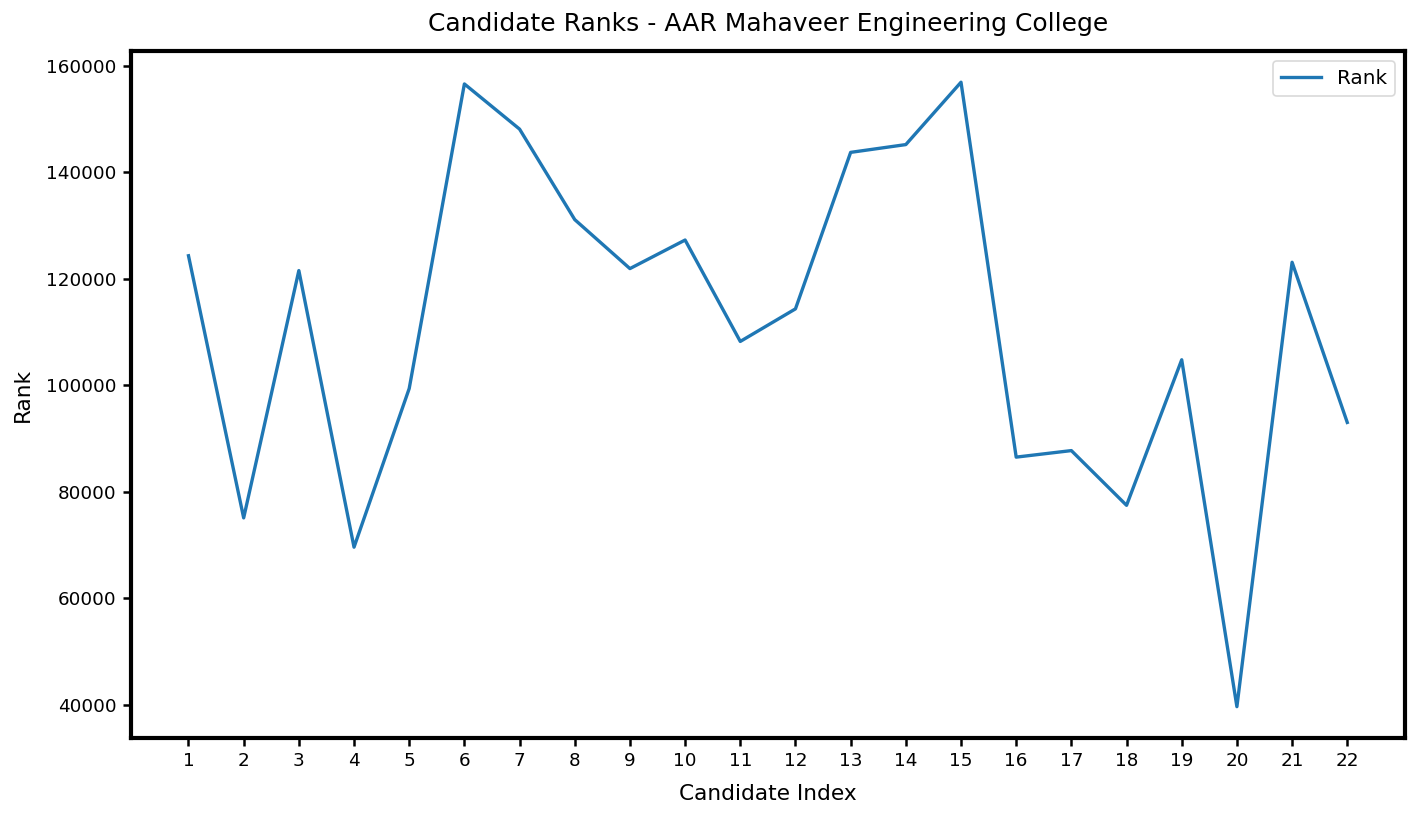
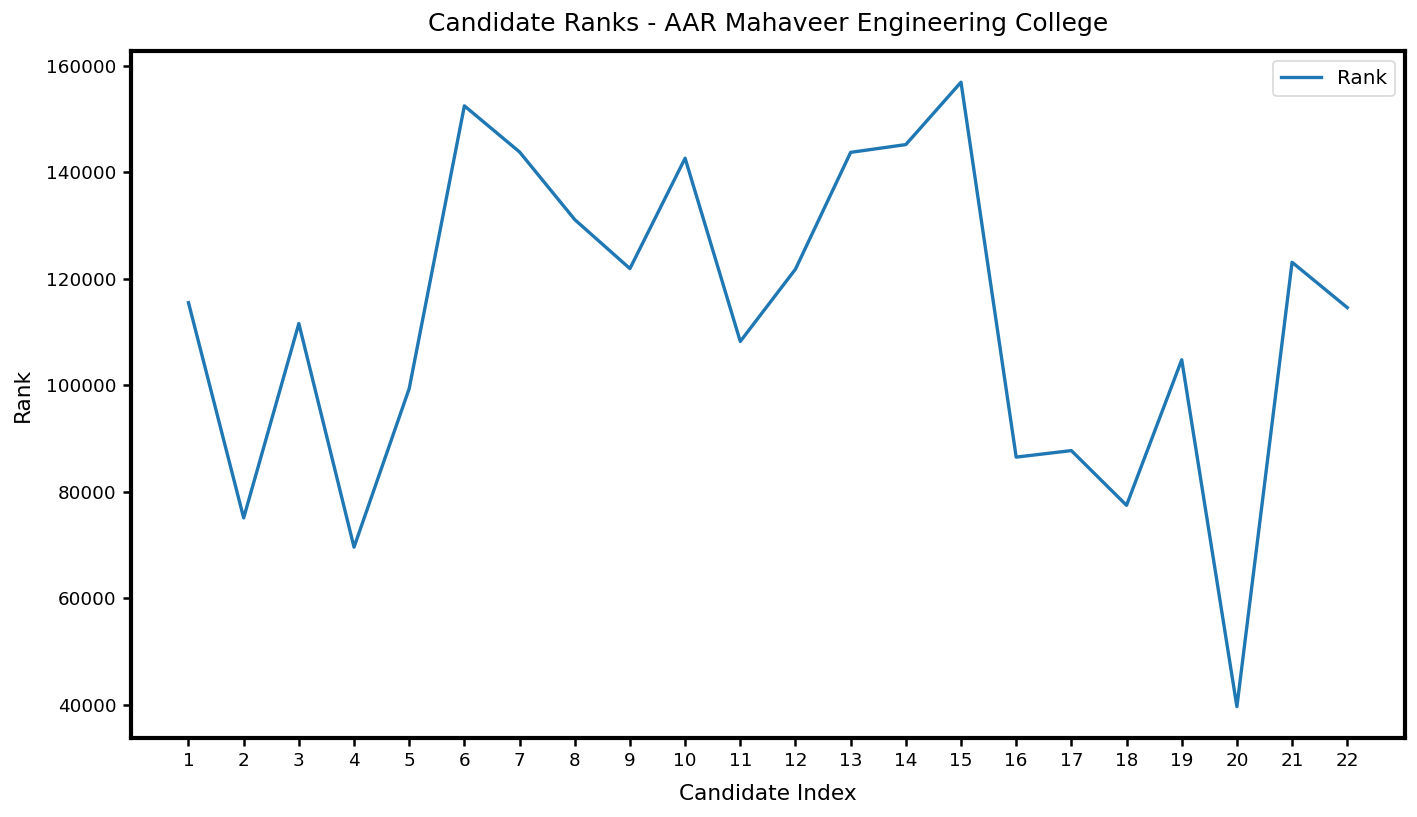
  {
-   "1": 124000,
+   "1": 115000,
    "2": 75000,
-   "3": 122000,
+   "3": 112000,
    "4": 70000,
    "5": 99000,
-   "6": 157000,
-   "7": 148000,
+   "6": 152000,
+   "7": 144000,
    "8": 131000,
    "9": 122000,
-   "10": 127000,
+   "10": 143000,
    "11": 108000,
-   "12": 114000,
+   "12": 122000,
    "13": 144000,
    "14": 145000,
    "15": 157000,
    "16": 86000,
    "17": 88000,
    "18": 77000,
    "19": 105000,
    "20": 40000,
    "21": 123000,
-   "22": 93000
+   "22": 115000
  }
